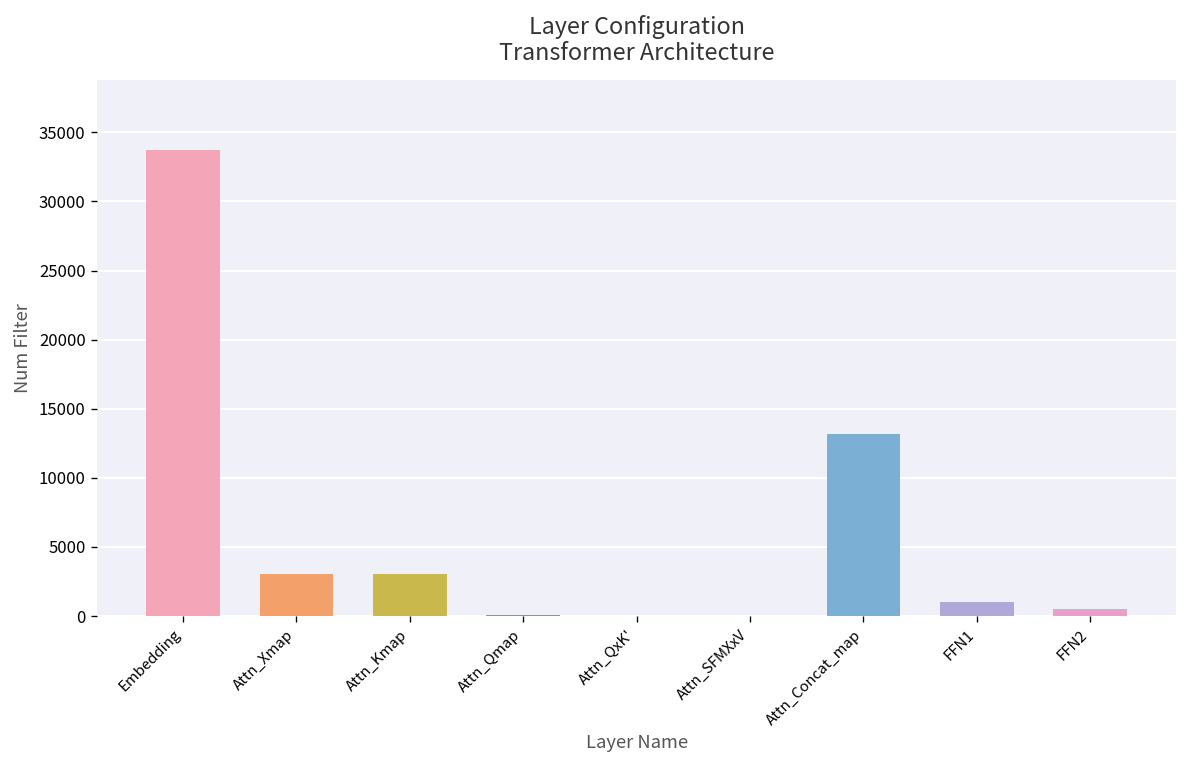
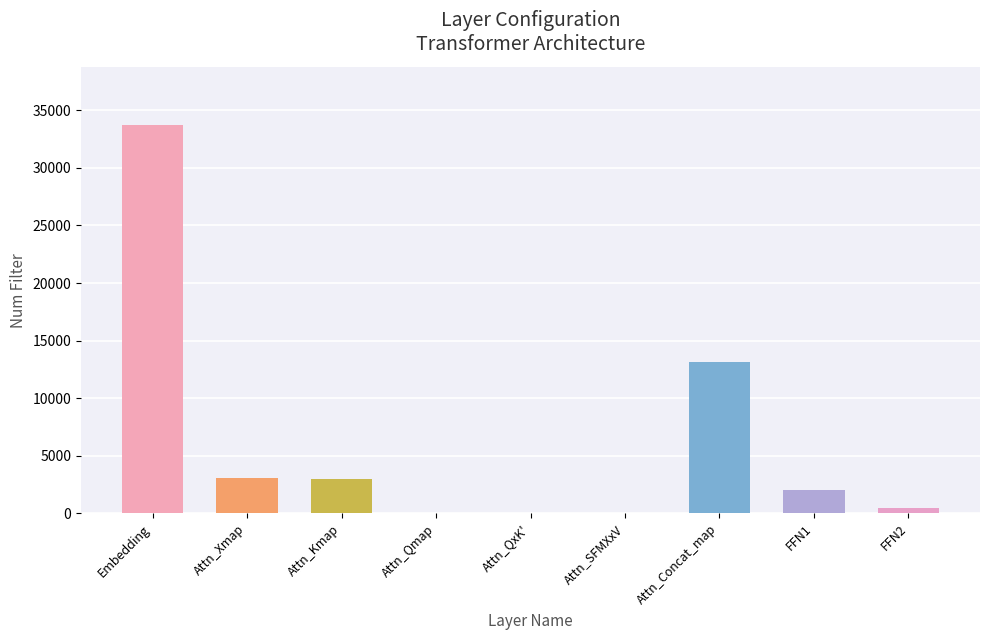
  {
    "Embedding": 33700,
    "Attn_Xmap": 3000,
    "Attn_Kmap": 3000,
    "Attn_Concat_map": 13200,
-   "FFN1": 1000,
+   "FFN1": 2000,
    "FFN2": 500
  }
